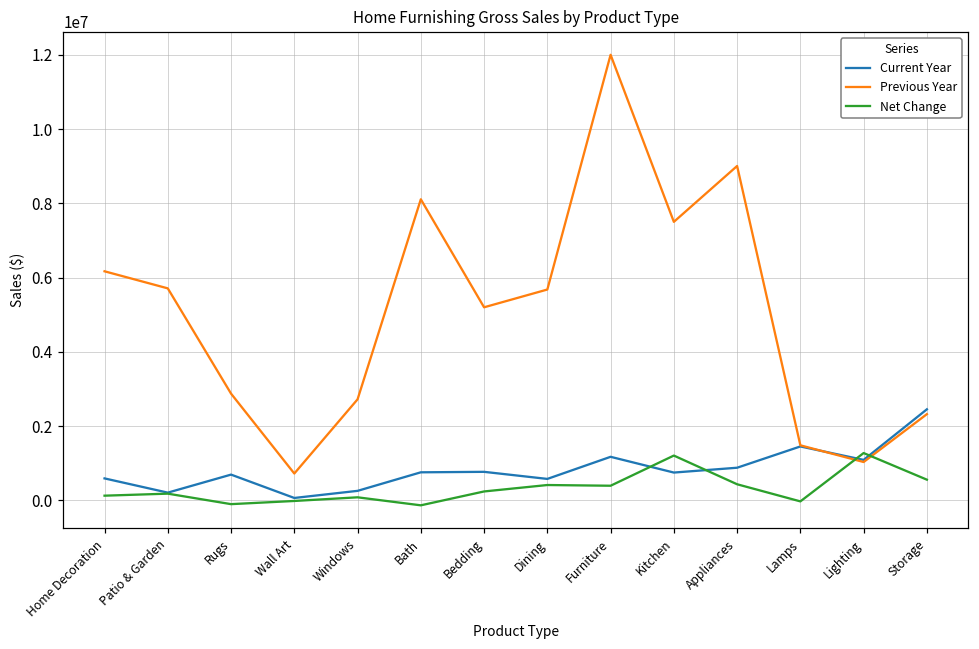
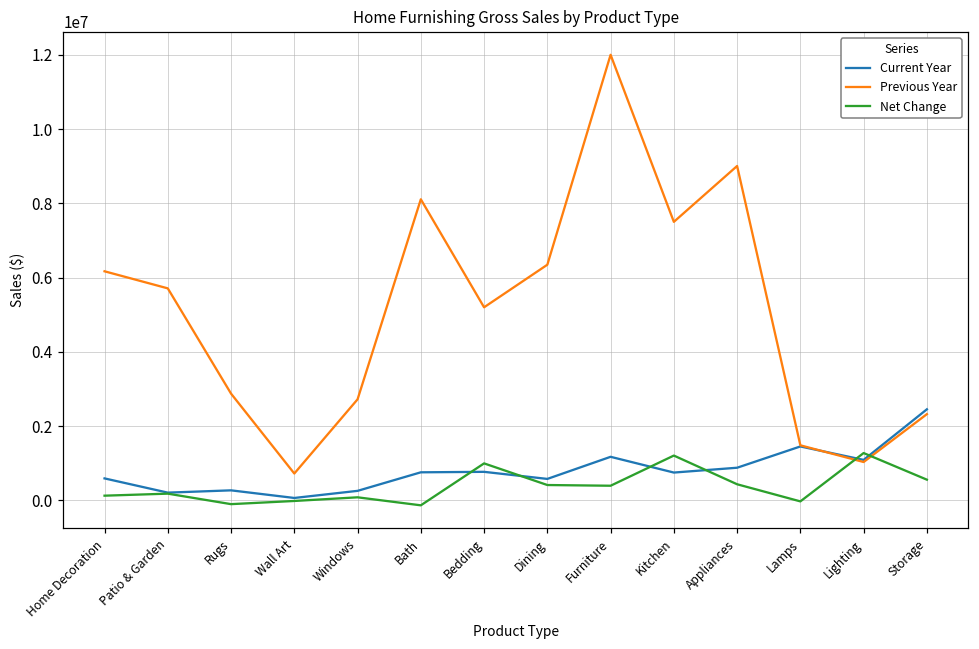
  {
    "Current Year": {
      "Home Decoration": 600000,
-     "Rugs": 700000,
+     "Rugs": 300000,
      "Wall Art": 100000,
      "Windows": 300000,
      "Bath": 800000,
      "Bedding": 800000,
      "Dining": 600000,
      "Furniture": 1200000,
      "Kitchen": 700000,
      "Appliances": 900000,
      "Storage": 2500000
    },
    "Previous Year": {
      "Home Decoration": 6200000,
      "Patio & Garden": 5700000,
      "Rugs": 2900000,
      "Wall Art": 700000,
      "Windows": 2700000,
      "Bath": 8100000,
      "Bedding": 5200000,
-     "Dining": 5700000,
+     "Dining": 6300000,
      "Furniture": 12000000,
      "Kitchen": 7500000,
      "Appliances": 9000000,
      "Storage": 2300000
    },
    "Net Change": {
      "Home Decoration": 100000,
      "Rugs": -100000,
      "Wall Art": 0,
      "Windows": 100000,
      "Bath": -100000,
-     "Bedding": 200000,
+     "Bedding": 1000000,
      "Dining": 400000,
      "Furniture": 400000,
      "Kitchen": 1200000,
      "Appliances": 400000,
      "Lamps": 0,
      "Lighting": 1300000,
      "Storage": 600000
    }
  }
